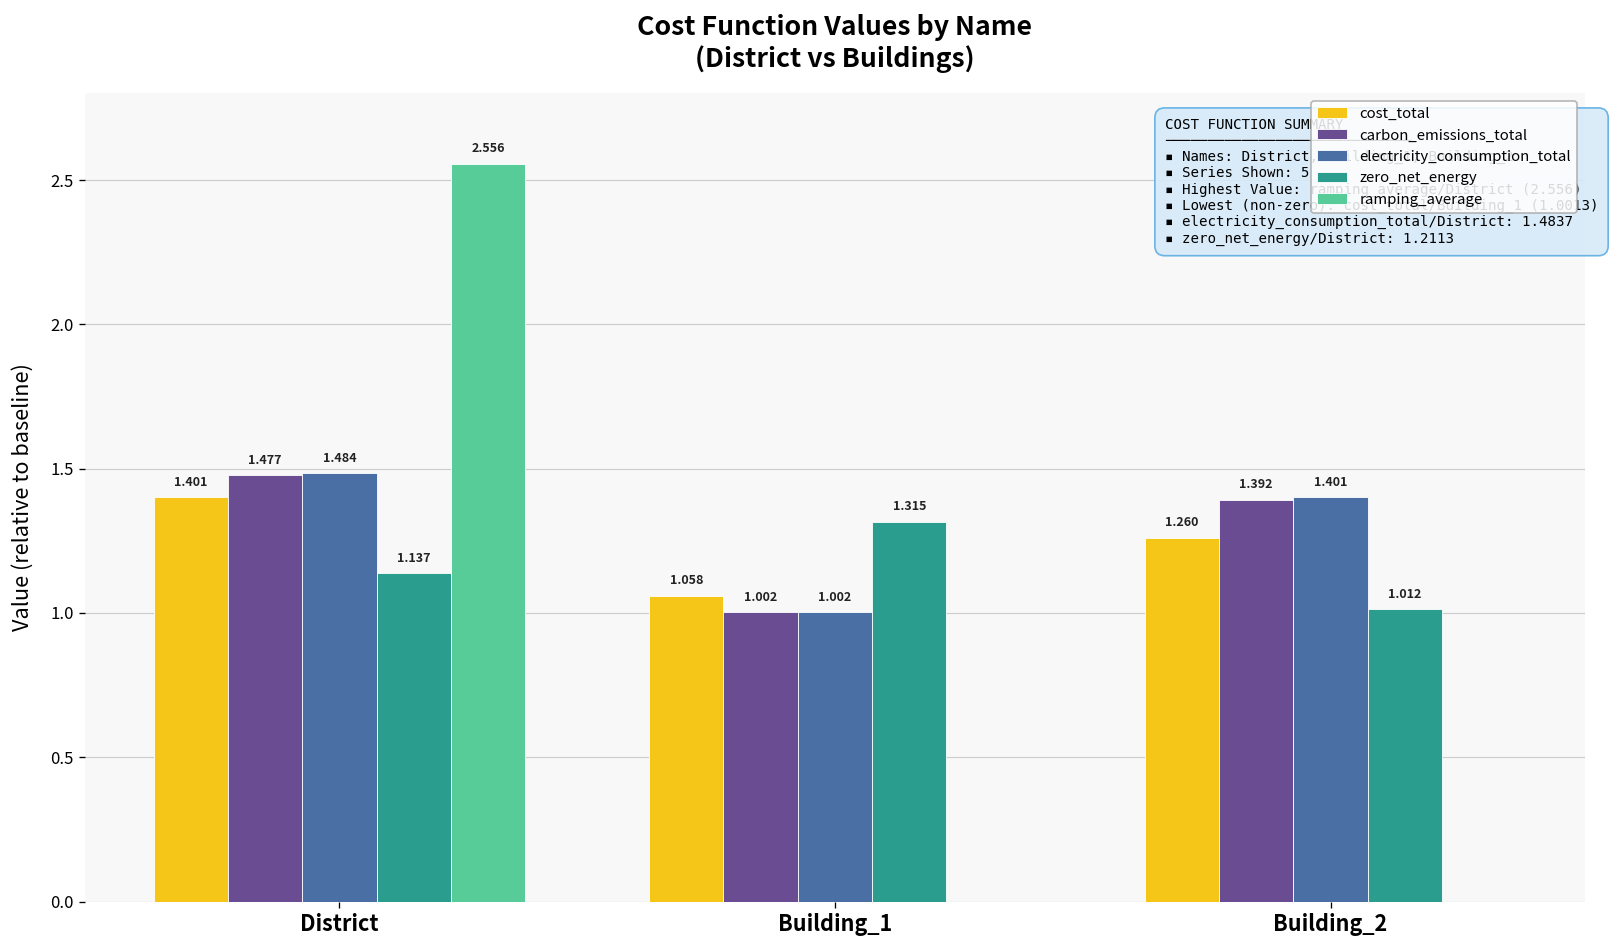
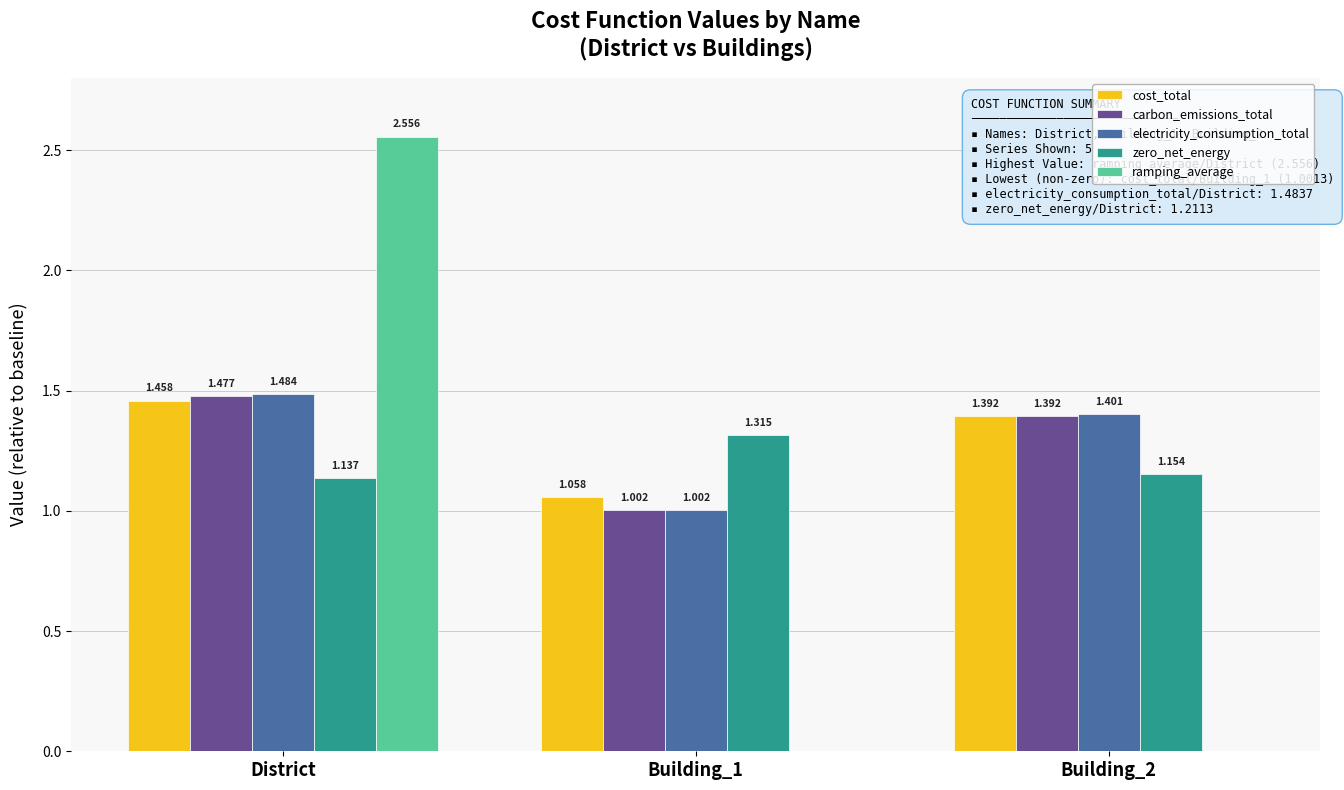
  {
    "cost_total": {
-     "District": 1.401,
+     "District": 1.458,
      "Building_1": 1.058,
-     "Building_2": 1.260
+     "Building_2": 1.392
    },
    "zero_net_energy": {
      "District": 1.137,
      "Building_1": 1.315,
-     "Building_2": 1.012
+     "Building_2": 1.154
    },
    "ramping_average": {
      "District": 2.556
    }
  }
